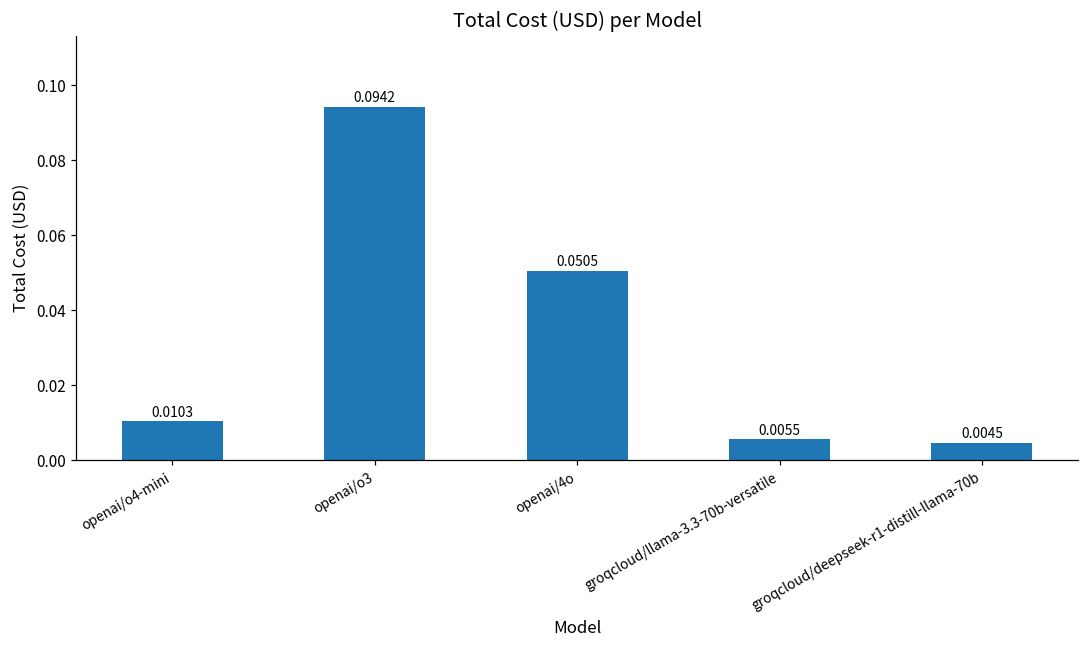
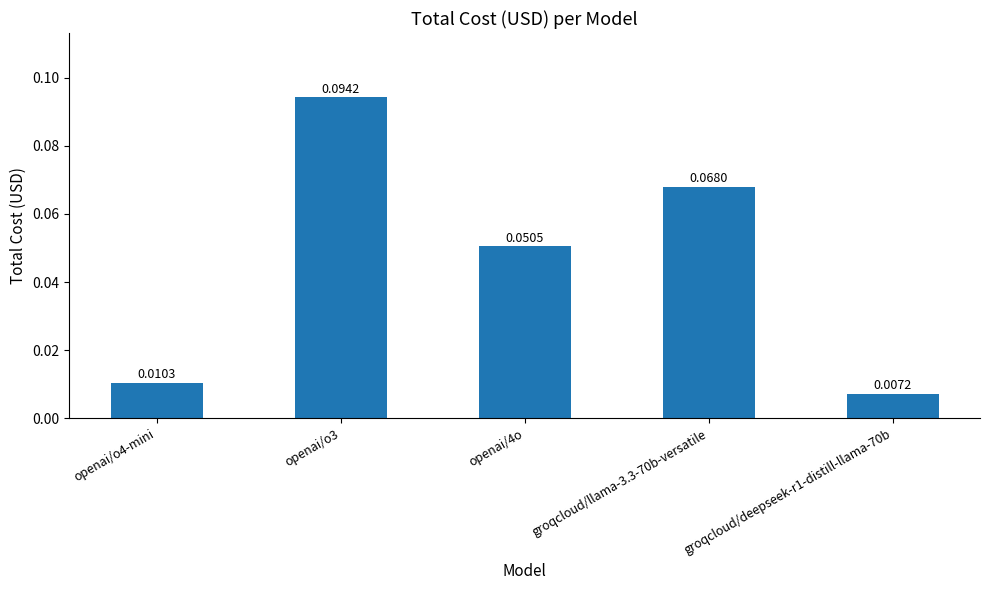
  {
    "openai/o4-mini": 0.0103,
    "openai/o3": 0.0942,
    "openai/4o": 0.0505,
-   "groqcloud/llama-3.3-70b-versatile": 0.0055,
-   "groqcloud/deepseek-r1-distill-llama-70b": 0.0045
+   "groqcloud/llama-3.3-70b-versatile": 0.0680,
+   "groqcloud/deepseek-r1-distill-llama-70b": 0.0072
  }
